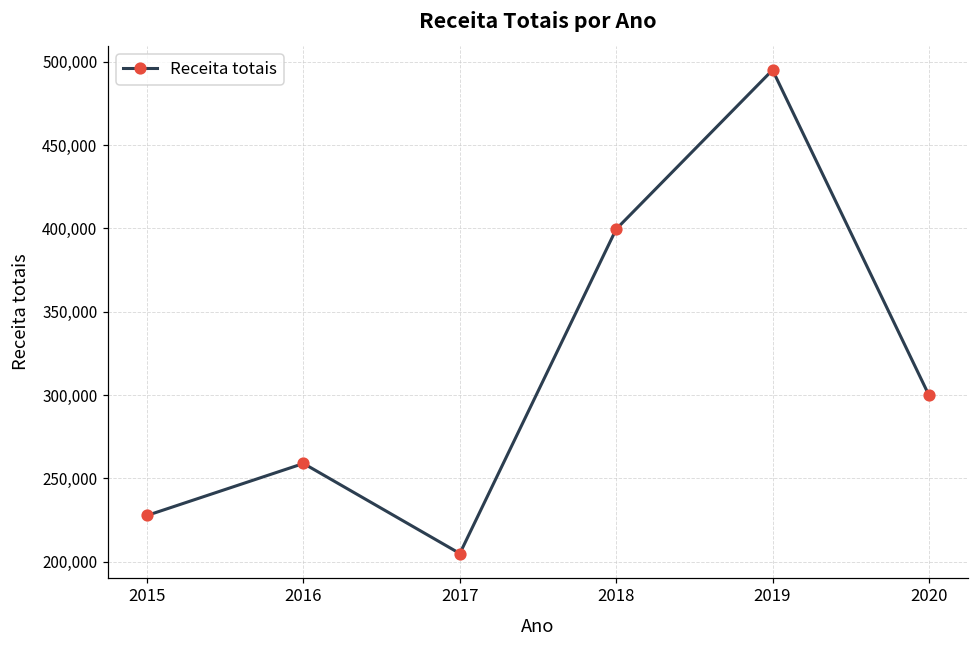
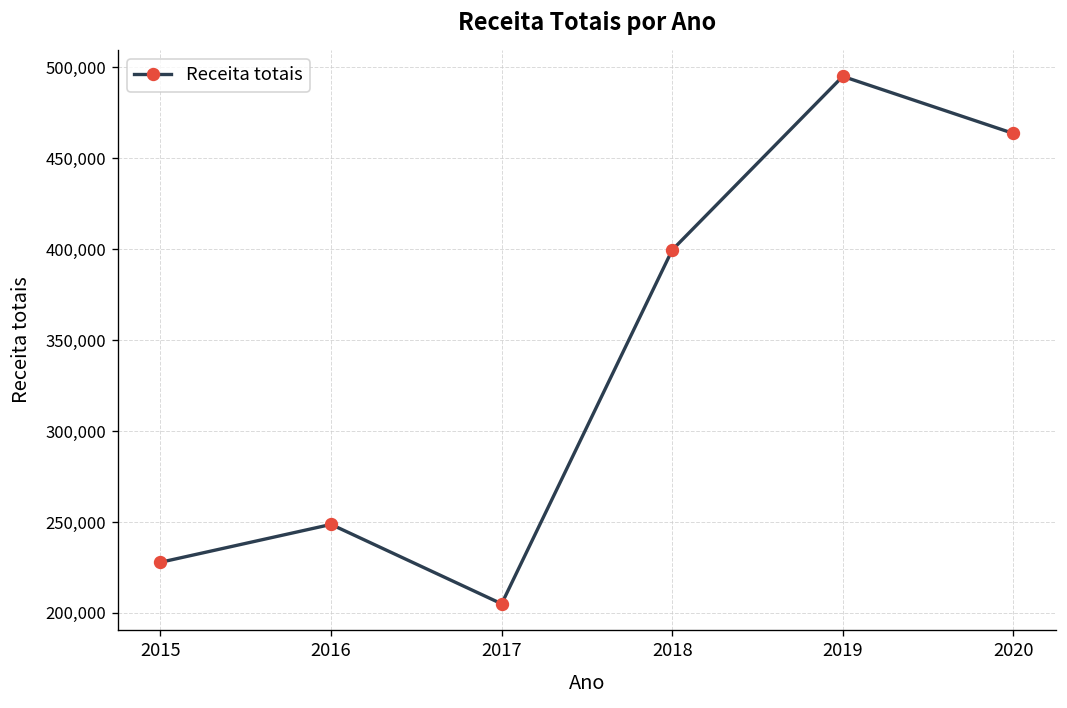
  {
    "2015": "228,000",
-   "2016": "259,000",
+   "2016": "249,000",
    "2017": "205,000",
    "2018": "400,000",
    "2019": "495,000",
-   "2020": "300,000"
+   "2020": "464,000"
  }
